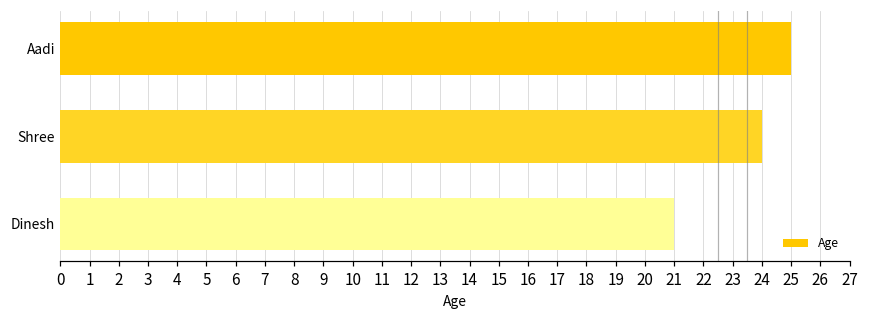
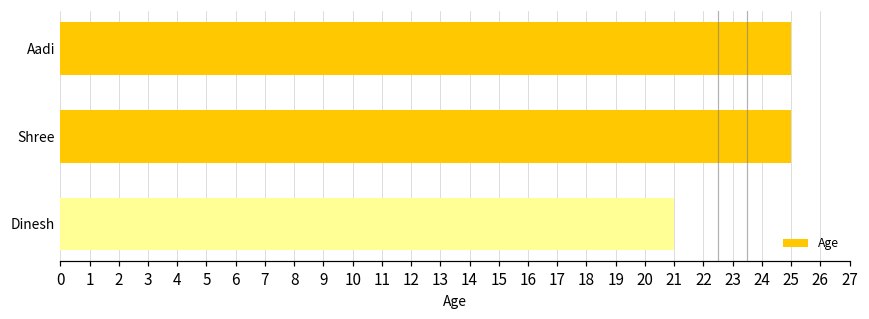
  {
    "Aadi": 25,
-   "Shree": 24,
+   "Shree": 25,
    "Dinesh": 21
  }
